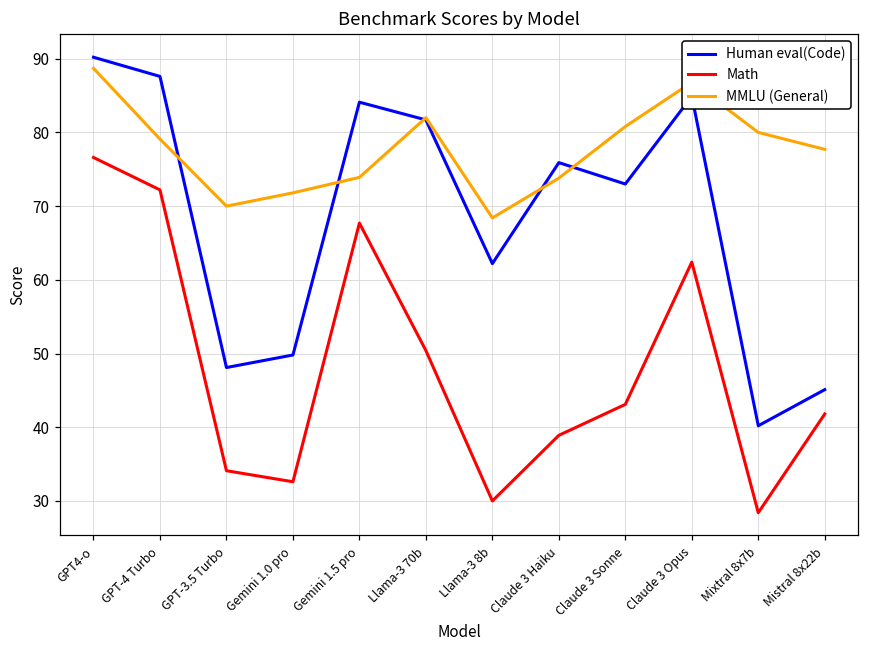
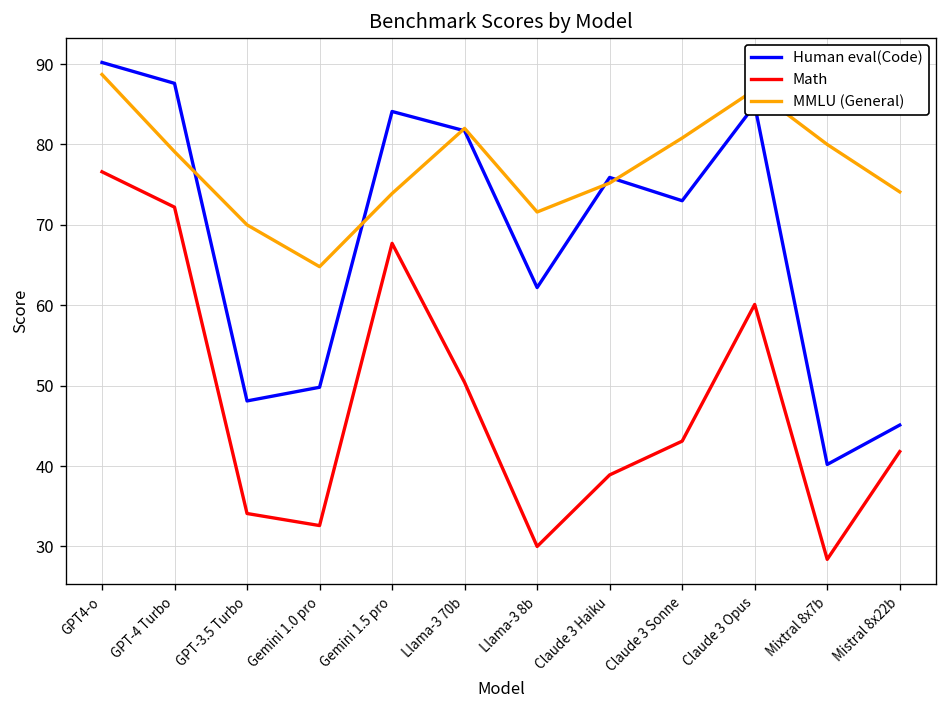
  {
    "Human eval(Code)": {
      "GPT4-o": 90,
      "GPT-4 Turbo": 88,
      "GPT-3.5 Turbo": 48,
      "Gemini 1.0 pro": 50,
      "Gemini 1.5 pro": 84,
      "Llama-3 8b": 62,
      "Claude 3 Haiku": 76,
      "Claude 3 Sonne": 73,
      "Mixtral 8x7b": 40,
      "Mistral 8x22b": 45
    },
    "Math": {
      "GPT4-o": 77,
      "GPT-4 Turbo": 72,
      "GPT-3.5 Turbo": 34,
      "Gemini 1.0 pro": 33,
      "Gemini 1.5 pro": 68,
      "Llama-3 70b": 50,
      "Llama-3 8b": 30,
      "Claude 3 Haiku": 39,
      "Claude 3 Sonne": 43,
-     "Claude 3 Opus": 62,
+     "Claude 3 Opus": 60,
      "Mixtral 8x7b": 28,
      "Mistral 8x22b": 42
    },
    "MMLU (General)": {
      "GPT4-o": 89,
      "GPT-4 Turbo": 79,
      "GPT-3.5 Turbo": 70,
-     "Gemini 1.0 pro": 72,
+     "Gemini 1.0 pro": 65,
      "Gemini 1.5 pro": 74,
-     "Llama-3 8b": 68,
-     "Claude 3 Haiku": 74,
+     "Llama-3 8b": 72,
+     "Claude 3 Haiku": 75,
      "Claude 3 Sonne": 81,
      "Mixtral 8x7b": 80,
-     "Mistral 8x22b": 78
+     "Mistral 8x22b": 74
    }
  }
